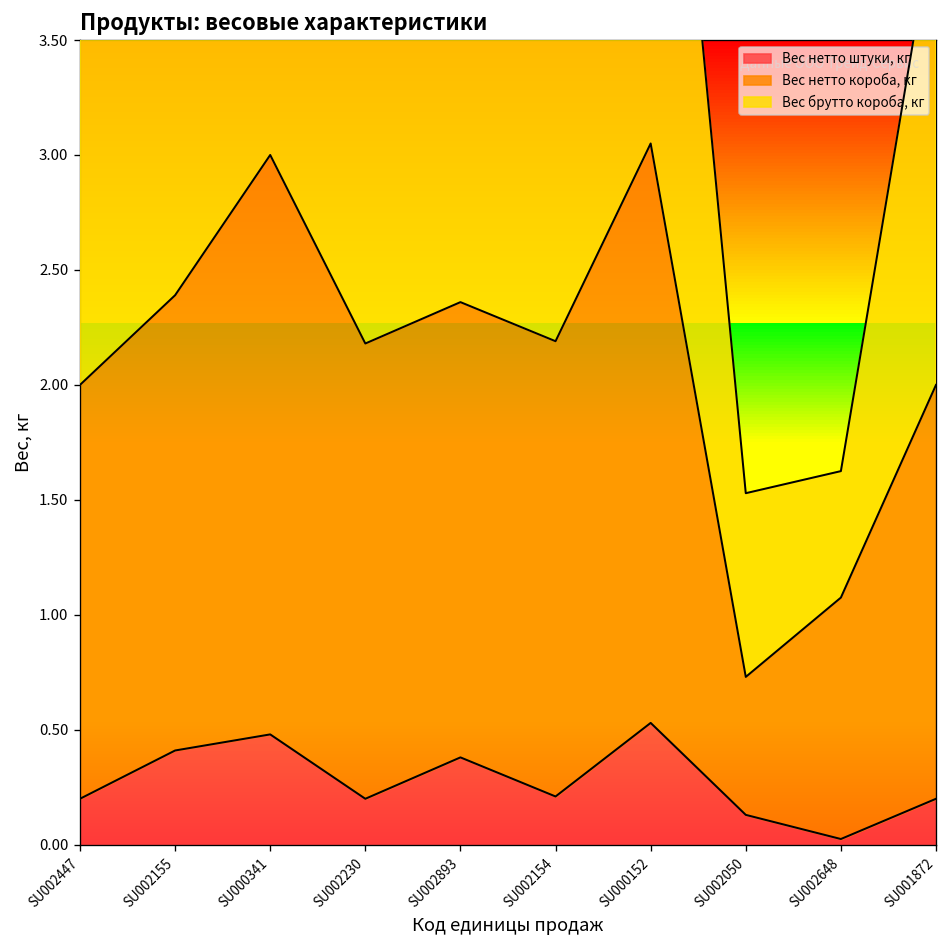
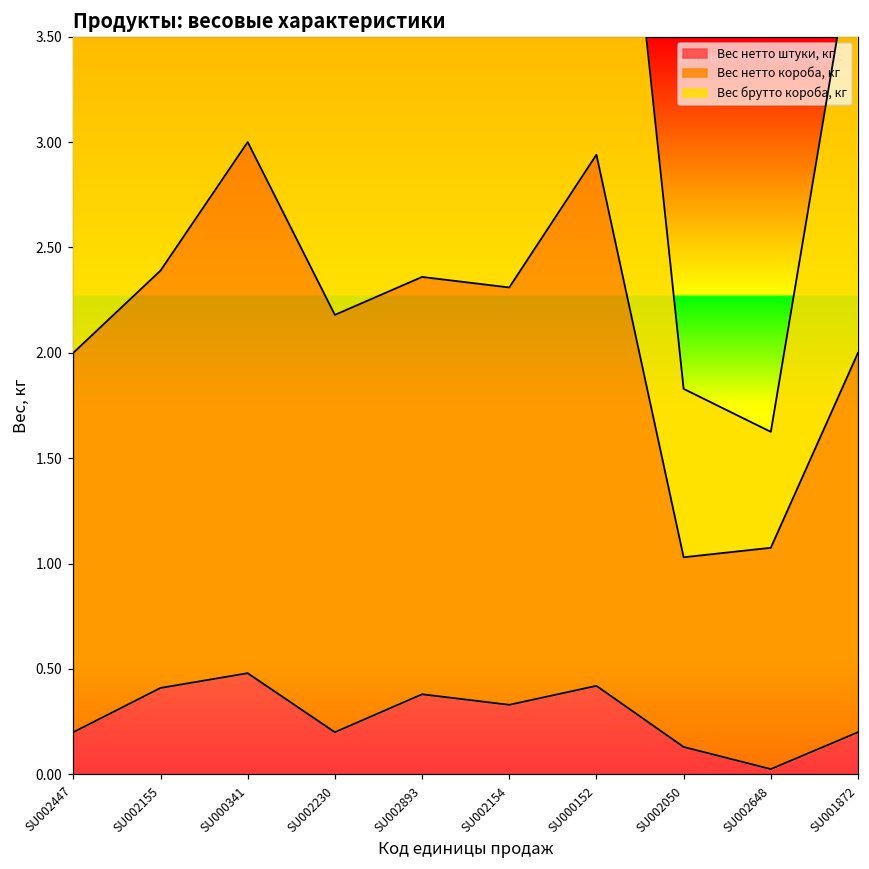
  {
    "Вес нетто штуки, кг": {
      "SU002447": 0.20,
      "SU002155": 0.41,
      "SU000341": 0.48,
      "SU002230": 0.20,
      "SU002893": 0.38,
-     "SU002154": 0.21,
-     "SU000152": 0.53,
+     "SU002154": 0.33,
+     "SU000152": 0.42,
      "SU002050": 0.13,
      "SU002648": 0.03,
      "SU001872": 0.20
    },
    "Вес нетто короба, кг": {
      "SU002447": 1.8,
      "SU002155": 1.98,
      "SU000341": 2.52,
      "SU002230": 1.98,
      "SU002893": 1.98,
      "SU002154": 1.98,
      "SU000152": 2.52,
-     "SU002050": 0.6,
+     "SU002050": 0.9,
      "SU002648": 1.05,
      "SU001872": 1.8
    },
    "Вес брутто короба, кг": {
      "SU002050": 0.80,
      "SU002648": 0.55
    }
  }
